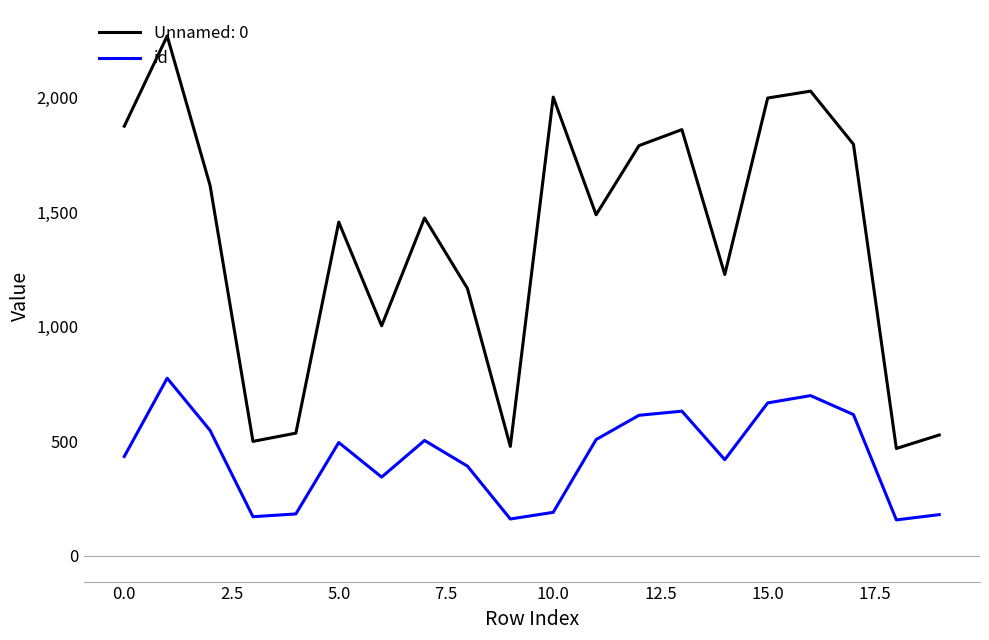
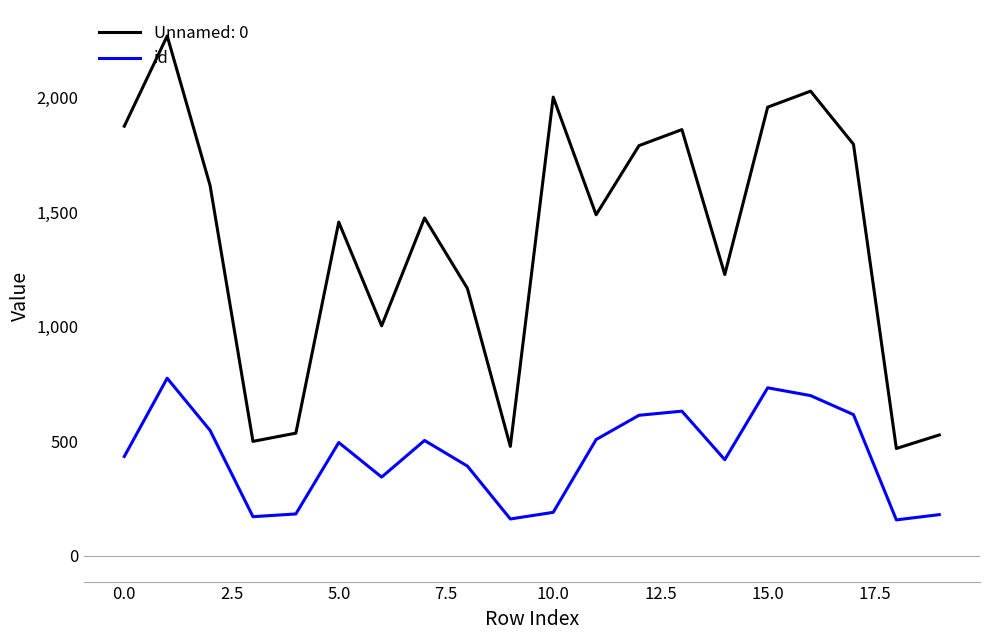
  {
    "Unnamed: 0": {
      "0.0": "1,880",
      "5.0": "1,460",
      "10.0": "2,000",
-     "15.0": "2,000"
+     "15.0": "1,960"
    },
    "id": {
      "0.0": "430",
      "5.0": "490",
      "10.0": "190",
-     "15.0": "670"
+     "15.0": "730"
    }
  }
